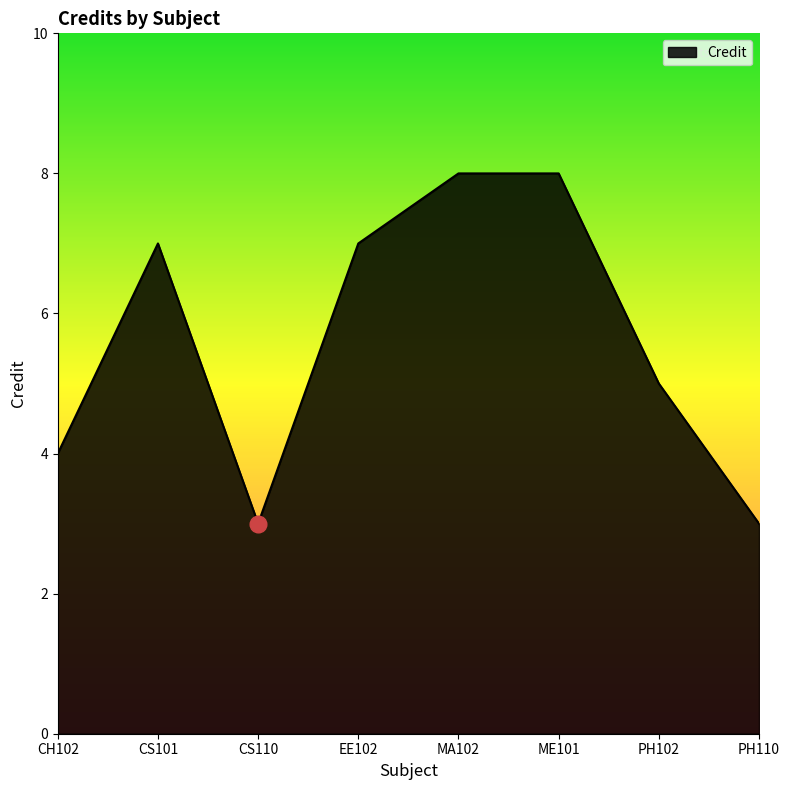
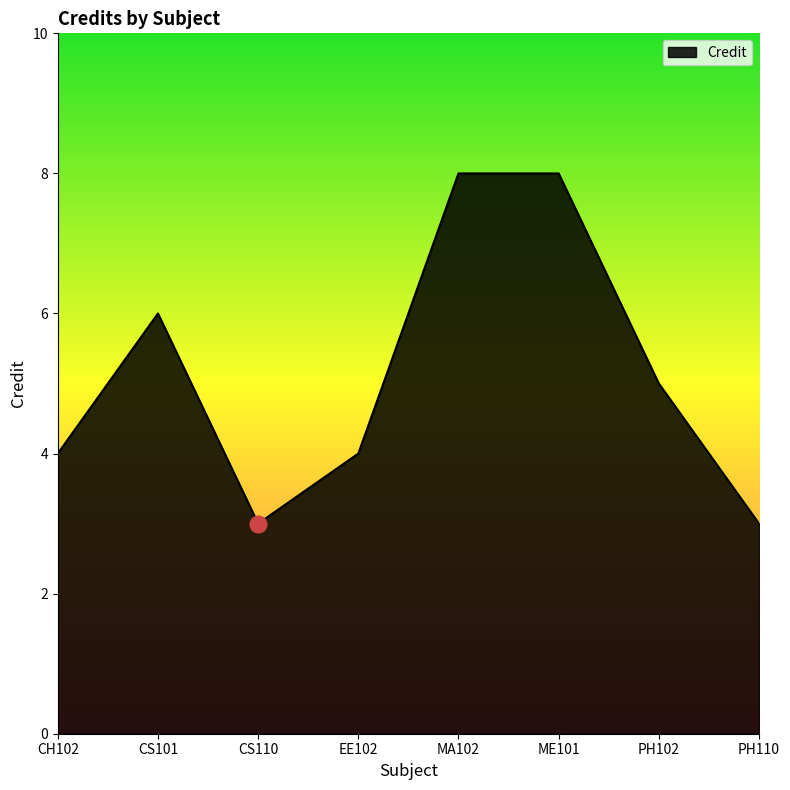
  {
    "Credit": {
      "CH102": 4,
-     "CS101": 7,
-     "EE102": 7,
+     "CS101": 6,
+     "EE102": 4,
      "MA102": 8,
      "ME101": 8,
      "PH102": 5,
      "PH110": 3
    }
  }
